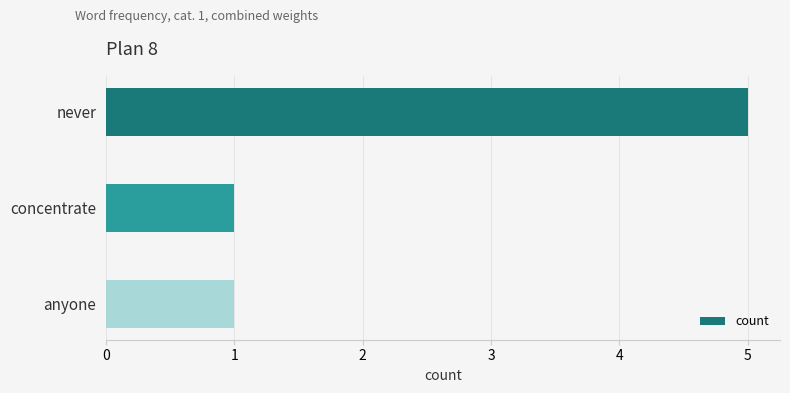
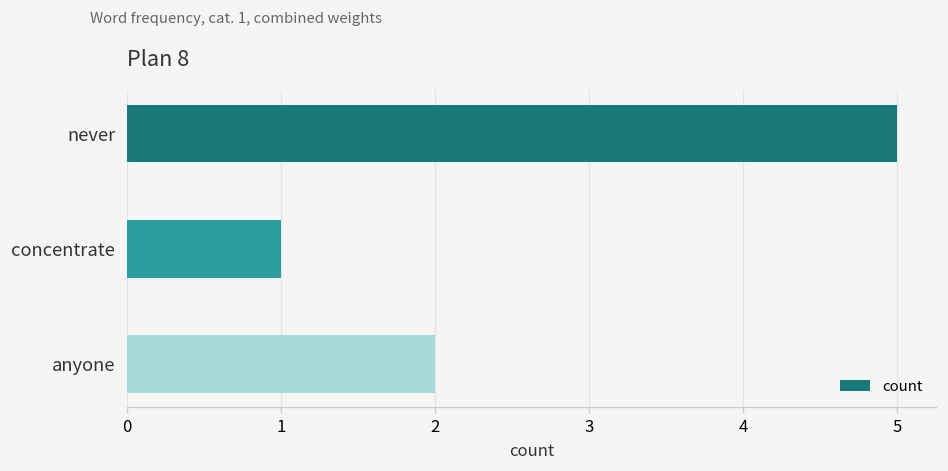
  {
    "never": 5,
    "concentrate": 1,
-   "anyone": 1
+   "anyone": 2
  }
